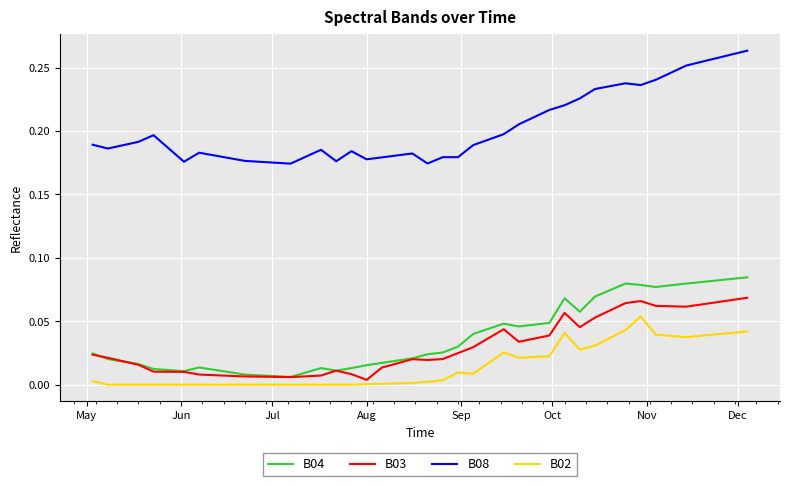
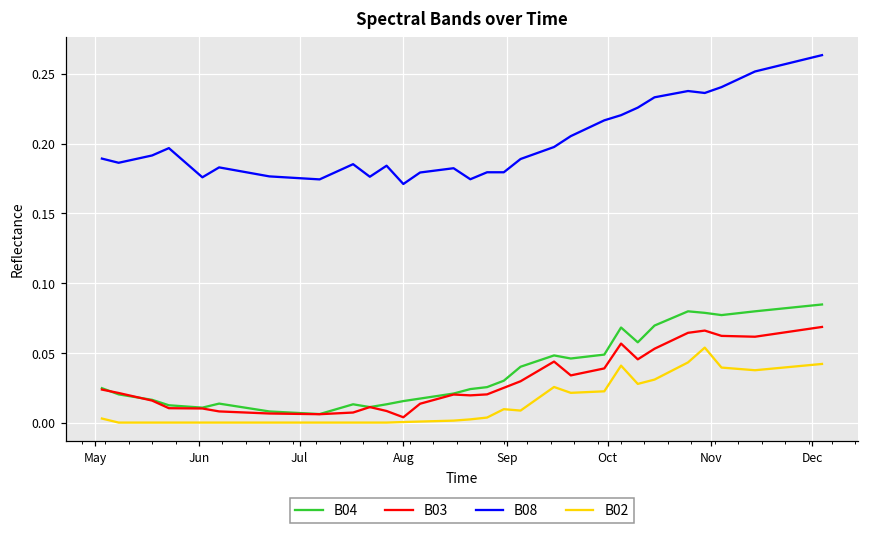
  {
    "B04": {
      "Aug": 0.016
    },
    "B03": {
      "Aug": 0.004
    },
    "B08": {
-     "Aug": 0.178
+     "Aug": 0.171
    },
    "B02": {
      "Aug": 0.001
    }
  }
